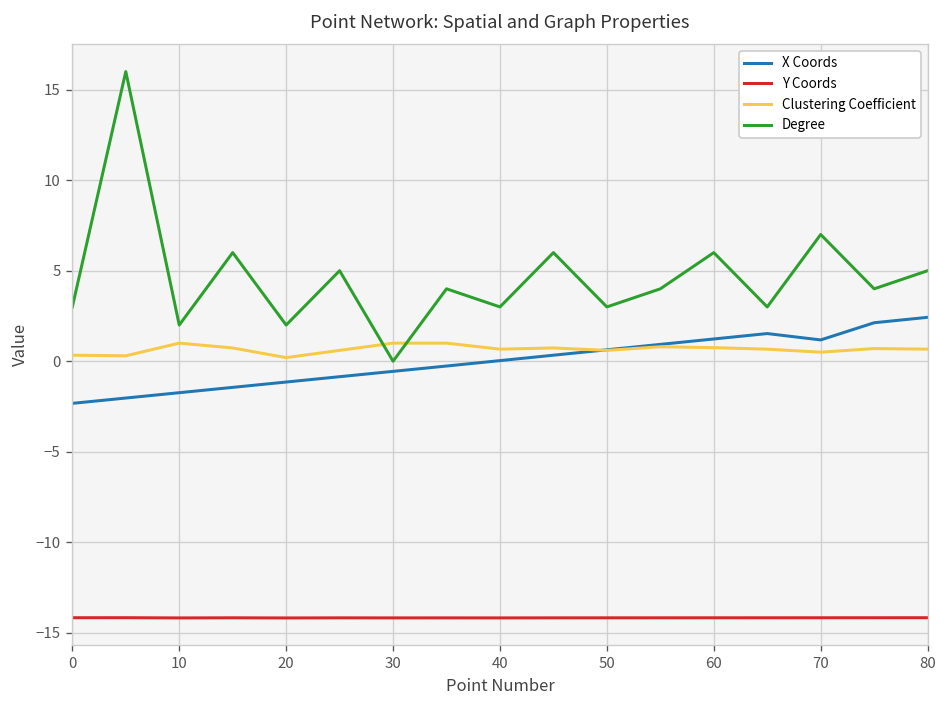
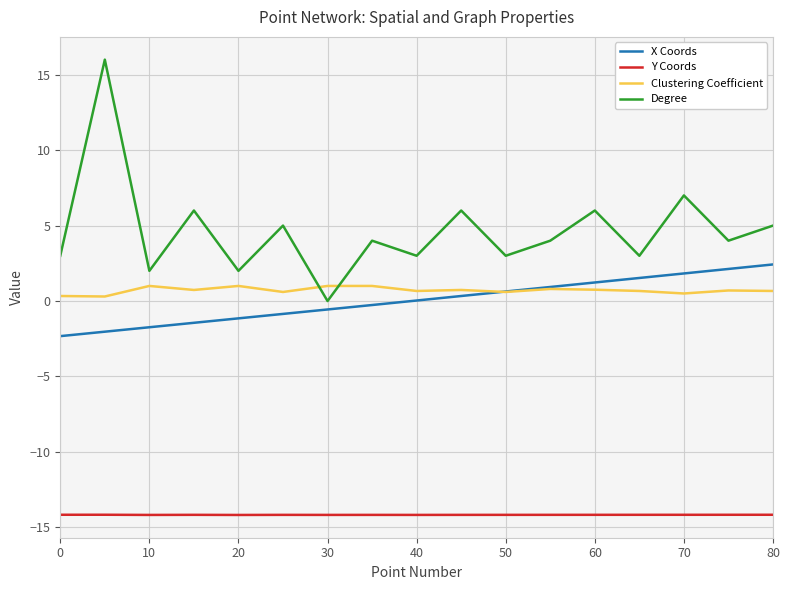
  {
    "X Coords": {
      "0": -2.3,
      "10": -1.7,
      "20": -1.1,
      "30": -0.6,
      "40": 0.0,
      "60": 1.2,
-     "70": 1.2,
+     "70": 1.8,
      "80": 2.4
    },
    "Y Coords": {
      "0": -14.2,
      "10": -14.2,
      "20": -14.2,
      "30": -14.2,
      "40": -14.2,
      "50": -14.2,
      "60": -14.2,
      "70": -14.2,
      "80": -14.2
    },
    "Clustering Coefficient": {
      "0": 0.3,
      "10": 1.0,
-     "20": 0.2,
+     "20": 1.0,
      "30": 1.0,
      "40": 0.7,
      "60": 0.8,
      "70": 0.5,
      "80": 0.7
    },
    "Degree": {
      "0": 3.0,
      "10": 2.0,
      "20": 2.0,
      "30": 0.0,
      "40": 3.0,
      "50": 3.0,
      "60": 6.0,
      "70": 7.0,
      "80": 5.0
    }
  }
